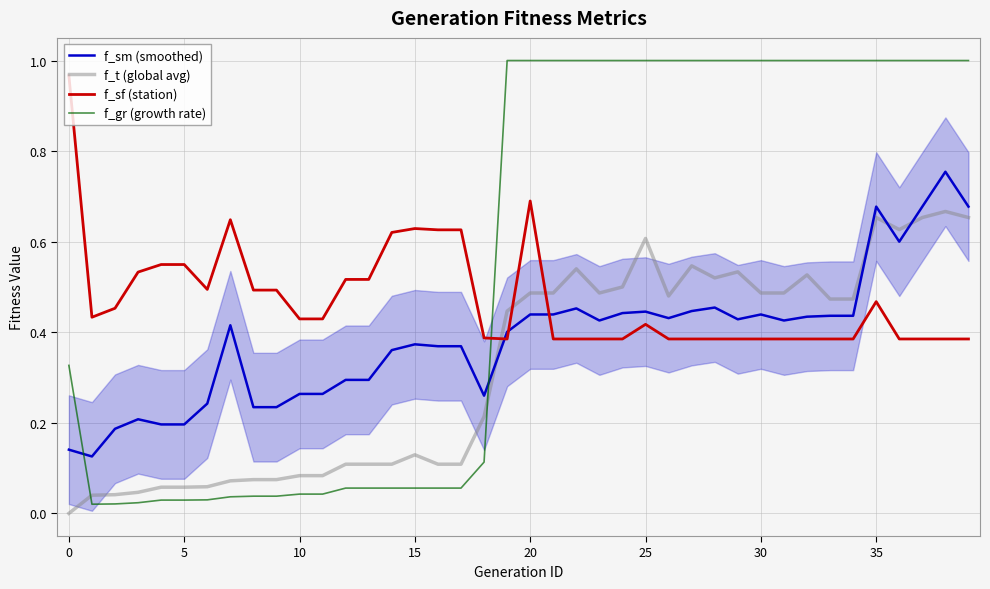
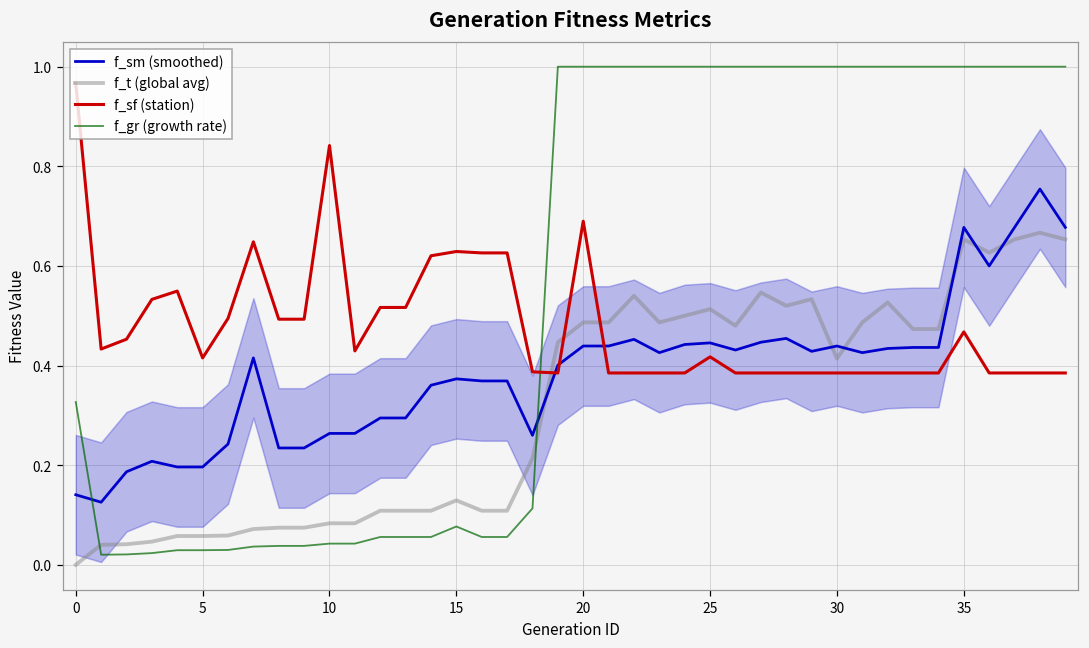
  {
    "f_t (global avg)": {
      "0": 0.00,
      "5": 0.06,
      "10": 0.08,
      "15": 0.13,
      "20": 0.49,
-     "25": 0.61,
-     "30": 0.49,
+     "25": 0.51,
+     "30": 0.41,
      "35": 0.65
    },
    "f_sf (station)": {
-     "5": 0.55,
-     "10": 0.43,
+     "5": 0.42,
+     "10": 0.84,
      "15": 0.63,
      "20": 0.69,
      "25": 0.42,
      "30": 0.39,
      "35": 0.47
    },
    "f_gr (growth rate)": {
      "0": 0.33,
      "5": 0.03,
      "10": 0.04,
-     "15": 0.06,
+     "15": 0.08,
      "20": 1.00,
      "25": 1.00,
      "30": 1.00,
      "35": 1.00
    }
  }
